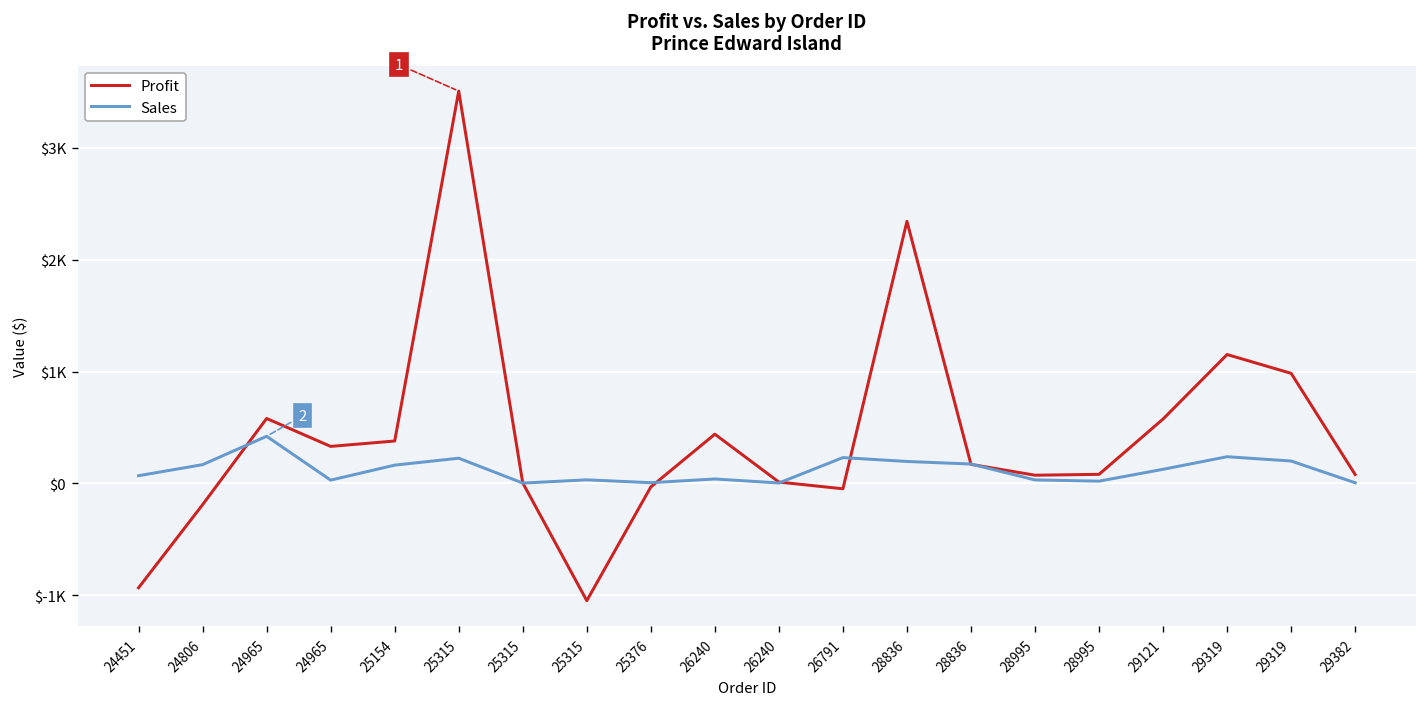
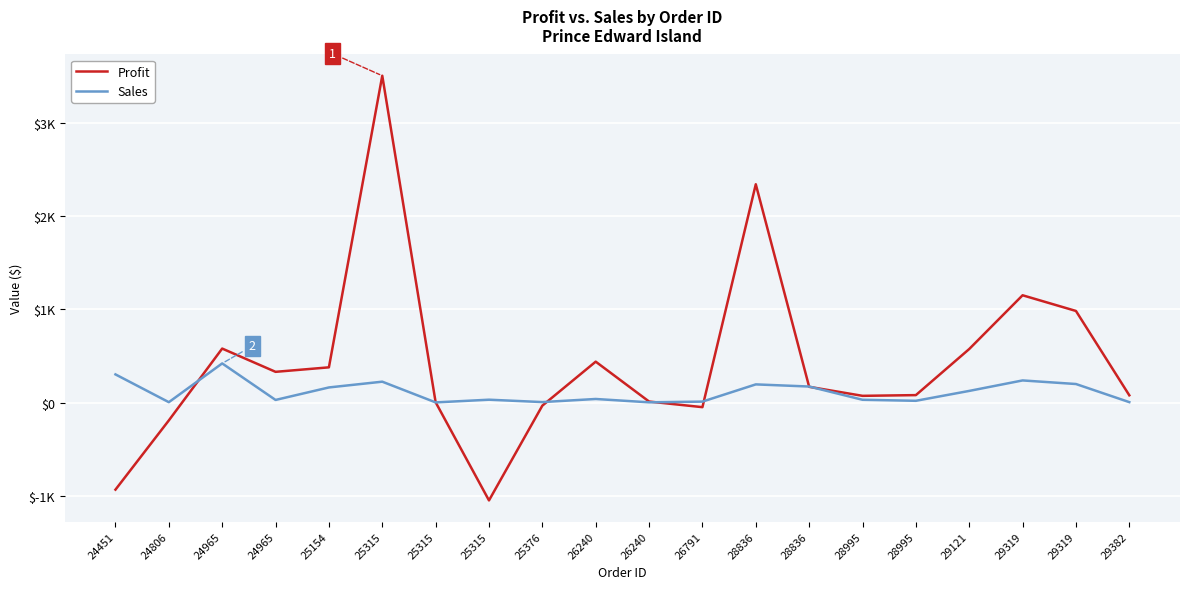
  {
    "Profit": {
      "24451": "$-900",
      "24806": "$-200",
      "25154": "$400",
      "25376": "$0",
      "26791": "$0",
      "29121": "$600",
      "29382": "$100"
    },
    "Sales": {
-     "24451": "$100",
-     "24806": "$200",
+     "24451": "$300",
+     "24806": "$0",
      "25154": "$200",
      "25376": "$0",
-     "26791": "$200",
+     "26791": "$0",
      "29121": "$100",
      "29382": "$0"
    }
  }
